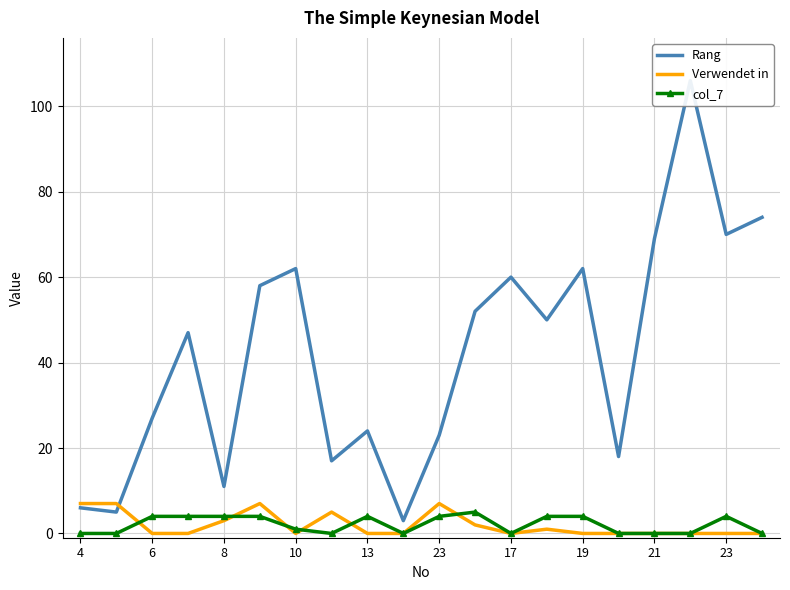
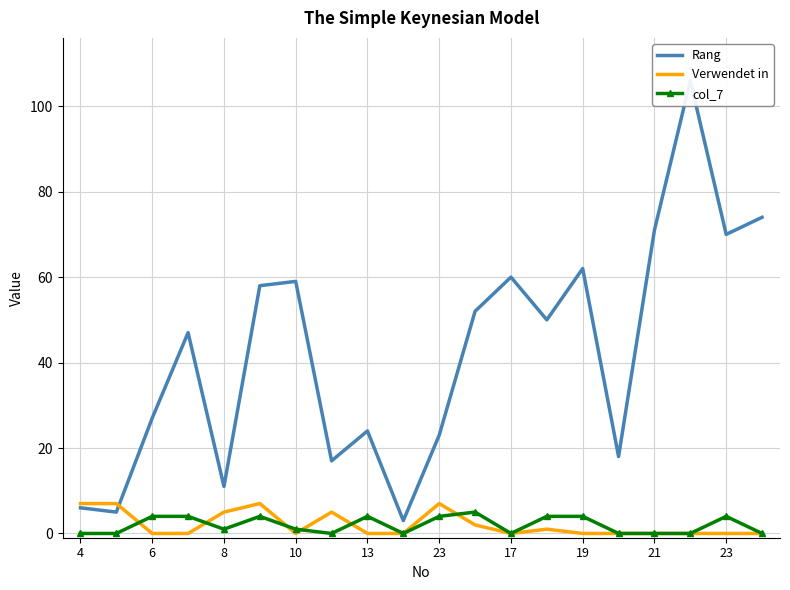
  {
    "Rang": {
      "4": 6,
      "6": 27,
      "8": 11,
-     "10": 62,
-     "21": 69
+     "10": 59,
+     "21": 71
    },
    "Verwendet in": {
      "4": 7,
      "6": 0,
-     "8": 3,
+     "8": 5,
      "10": 0
    },
    "col_7": {
      "4": 0,
      "6": 4,
-     "8": 4,
+     "8": 1,
      "10": 1
    }
  }
